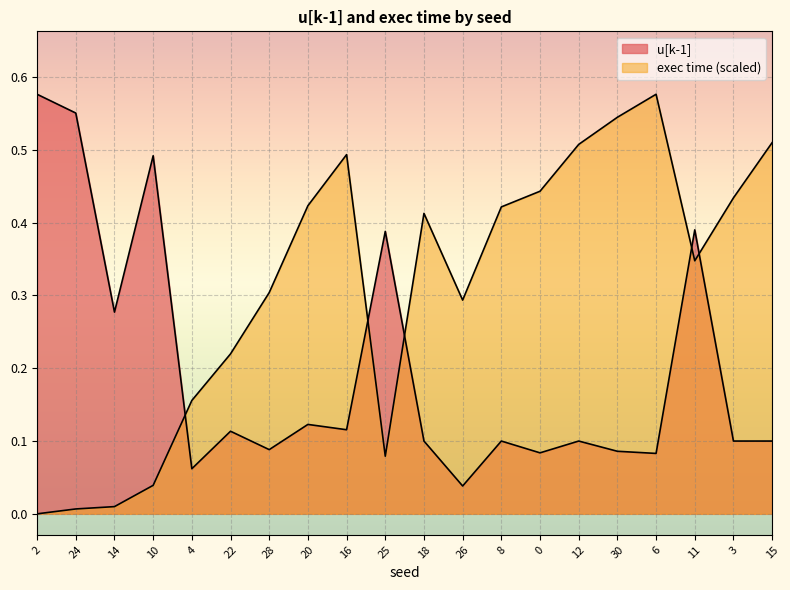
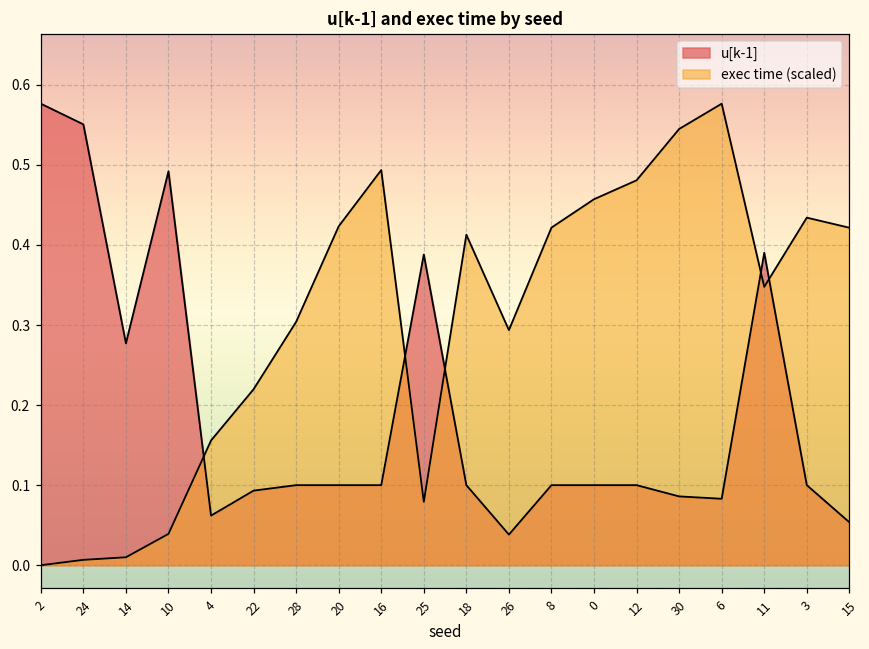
  {
    "u[k-1]": {
      "2": 0.58,
      "24": 0.55,
      "14": 0.28,
      "10": 0.49,
      "4": 0.06,
-     "22": 0.11,
-     "28": 0.09,
-     "20": 0.12,
-     "16": 0.12,
+     "22": 0.09,
+     "28": 0.10,
+     "20": 0.10,
+     "16": 0.10,
      "25": 0.39,
      "18": 0.10,
      "26": 0.04,
      "8": 0.10,
-     "0": 0.08,
+     "0": 0.10,
      "12": 0.10,
      "30": 0.09,
      "6": 0.08,
      "11": 0.39,
      "3": 0.10,
-     "15": 0.10
+     "15": 0.05
    },
    "exec time (scaled)": {
      "2": 0.00,
      "24": 0.01,
      "14": 0.01,
      "10": 0.04,
      "4": 0.16,
      "22": 0.22,
      "28": 0.30,
      "20": 0.42,
      "16": 0.49,
      "25": 0.08,
      "18": 0.41,
      "26": 0.29,
      "8": 0.42,
-     "0": 0.44,
-     "12": 0.51,
+     "0": 0.46,
+     "12": 0.48,
      "30": 0.54,
      "6": 0.58,
      "11": 0.35,
      "3": 0.43,
-     "15": 0.51
+     "15": 0.42
    }
  }
